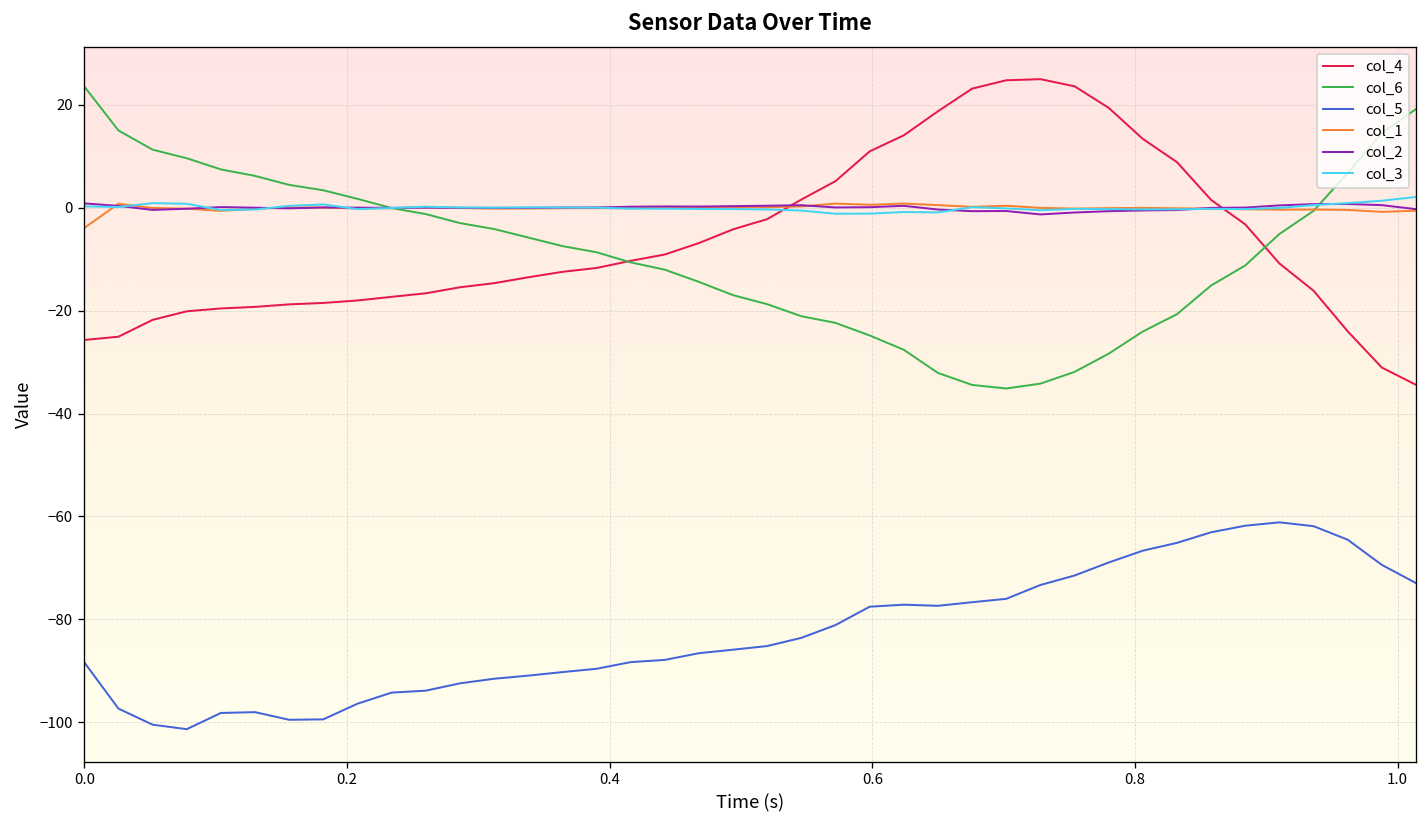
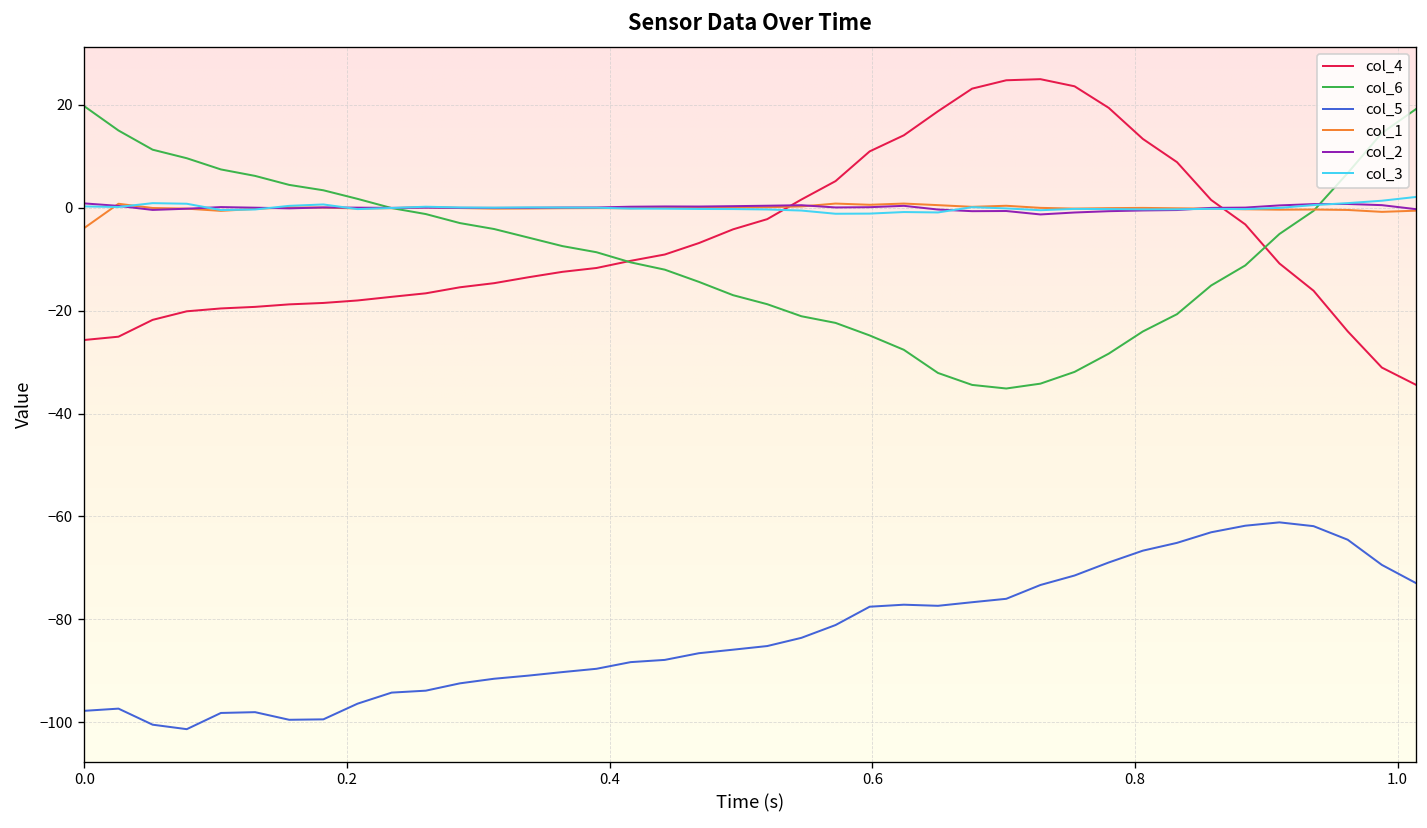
  {
    "col_4": {
      "0.0": -26
    },
    "col_6": {
-     "0.0": 24
+     "0.0": 20
    },
    "col_5": {
-     "0.0": -88
+     "0.0": -98
    },
    "col_1": {
      "0.0": -4
    }
  }
